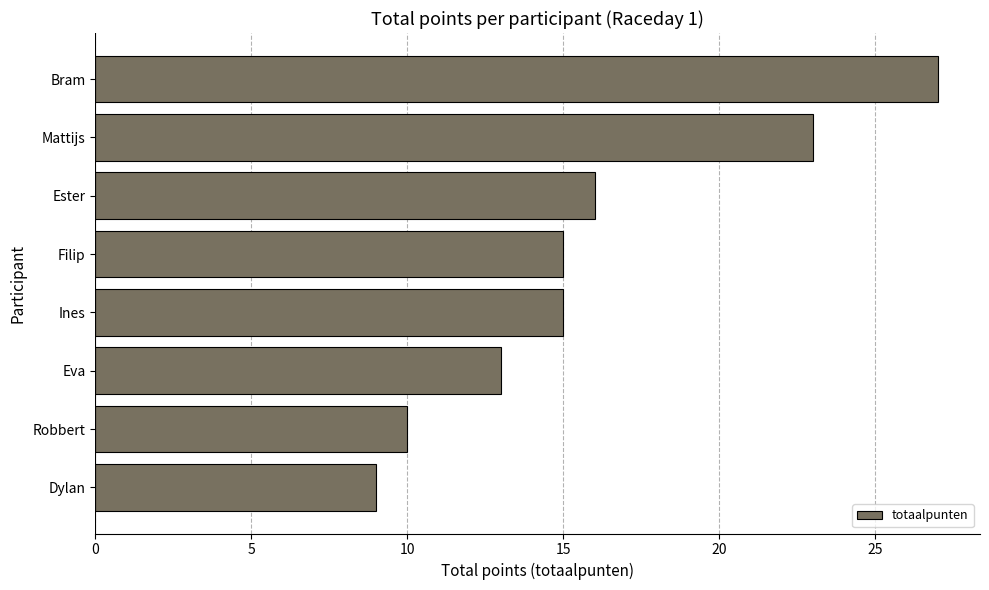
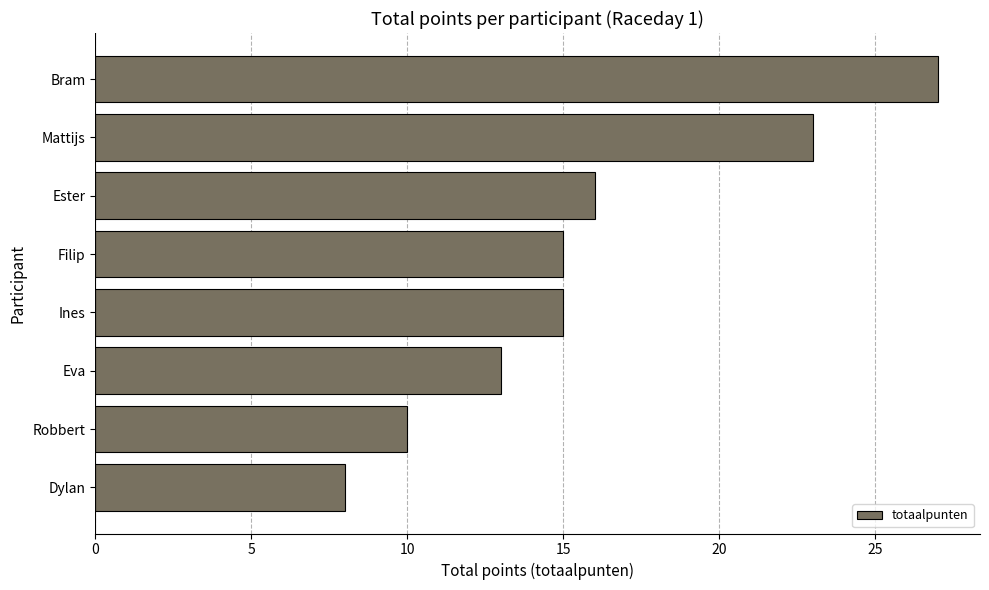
  {
    "Bram": 27,
    "Mattijs": 23,
    "Ester": 16,
    "Filip": 15,
    "Ines": 15,
    "Eva": 13,
    "Robbert": 10,
-   "Dylan": 9
+   "Dylan": 8
  }
